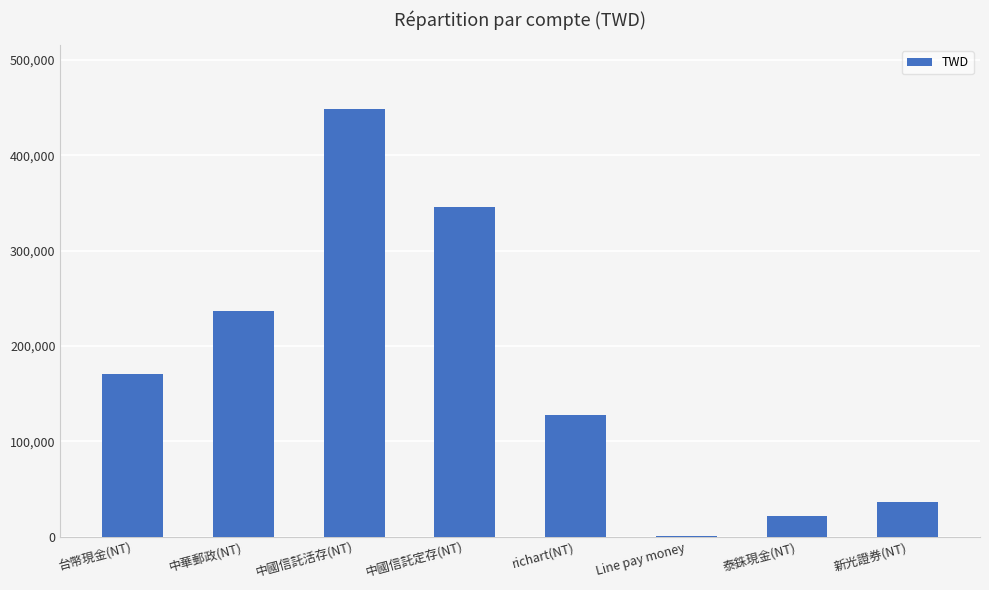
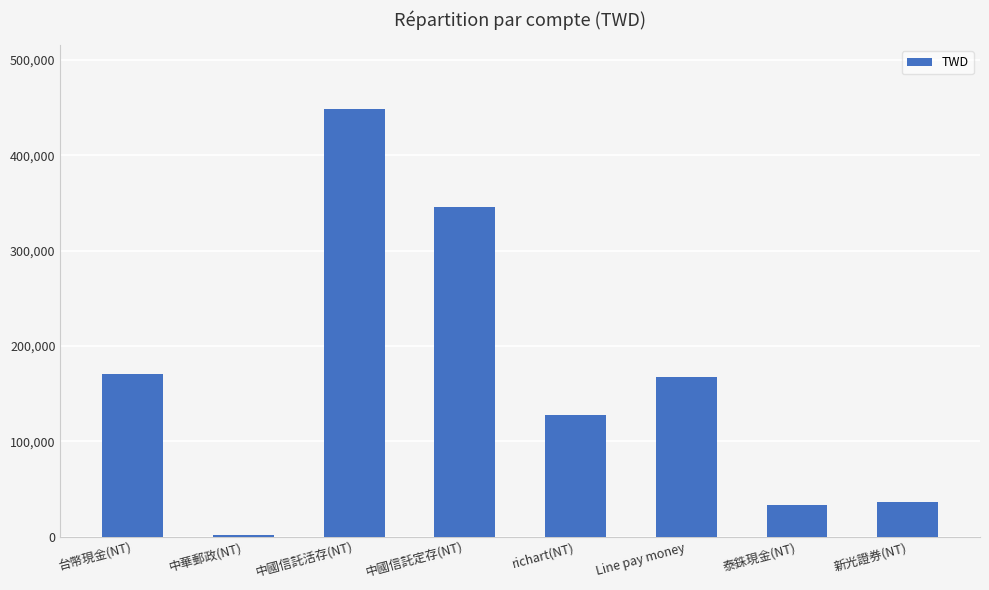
  {
    "台幣現金(NT)": "170,000",
-   "中華郵政(NT)": "240,000",
+   "中華郵政(NT)": "0",
    "中國信託活存(NT)": "450,000",
    "中國信託定存(NT)": "350,000",
    "richart(NT)": "130,000",
-   "Line pay money": "0",
-   "泰銖現金(NT)": "20,000",
+   "Line pay money": "170,000",
+   "泰銖現金(NT)": "30,000",
    "新光證券(NT)": "40,000"
  }
